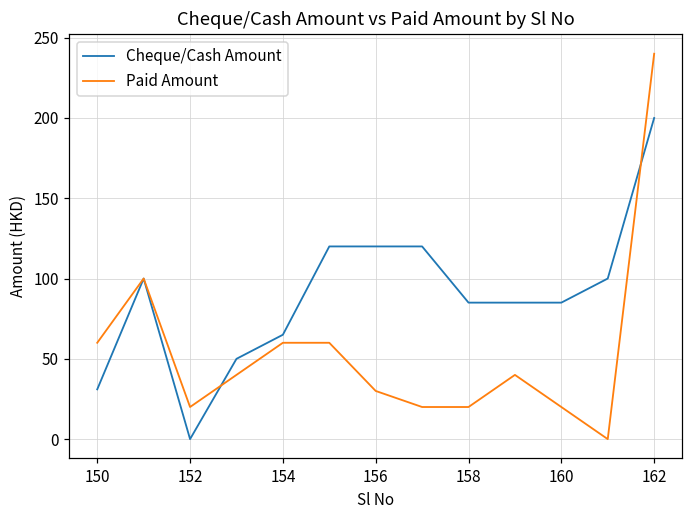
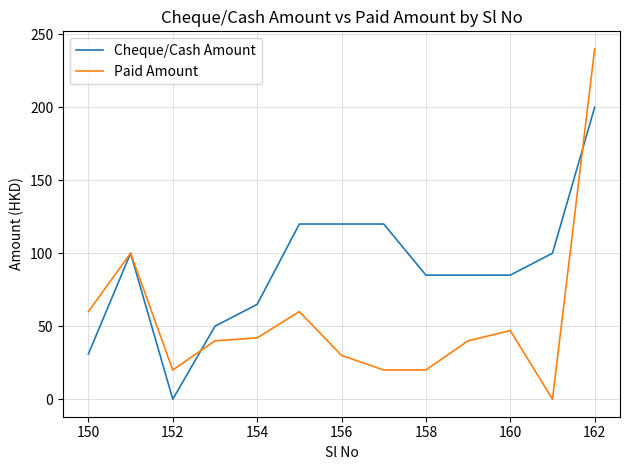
  {
    "Cheque/Cash Amount": {
      "150": 31,
      "152": 0,
      "154": 65,
      "156": 120,
      "158": 85,
      "160": 85,
      "162": 200
    },
    "Paid Amount": {
      "150": 60,
      "152": 20,
-     "154": 60,
+     "154": 42,
      "156": 30,
      "158": 20,
-     "160": 20,
+     "160": 47,
      "162": 240
    }
  }
